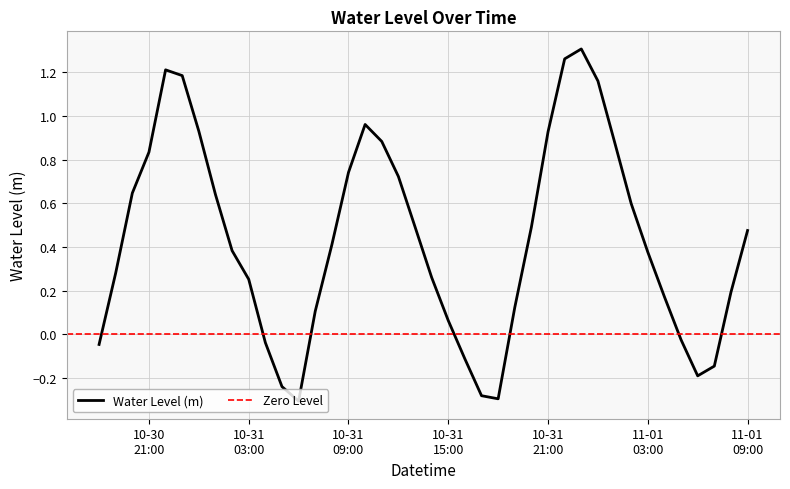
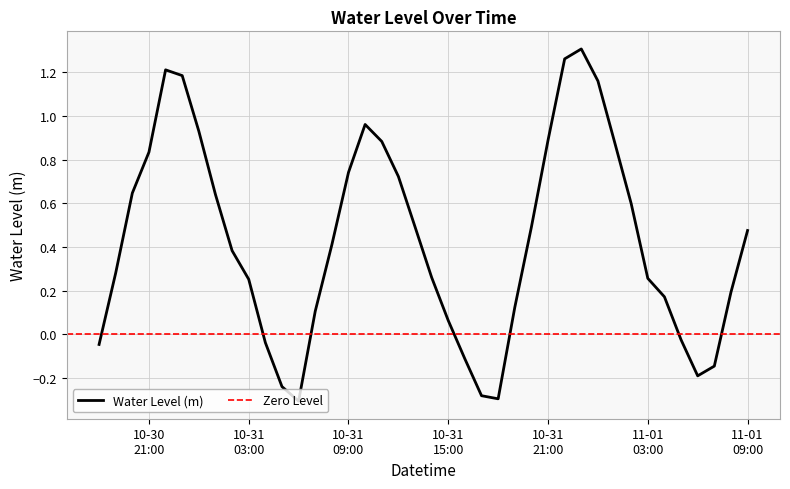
  {
    "10-30 21:00": 0.83,
    "10-31 03:00": 0.25,
    "10-31 09:00": 0.74,
    "10-31 15:00": 0.06,
-   "10-31 21:00": 0.93,
-   "11-01 03:00": 0.38,
+   "10-31 21:00": 0.89,
+   "11-01 03:00": 0.26,
    "11-01 09:00": 0.48
  }
